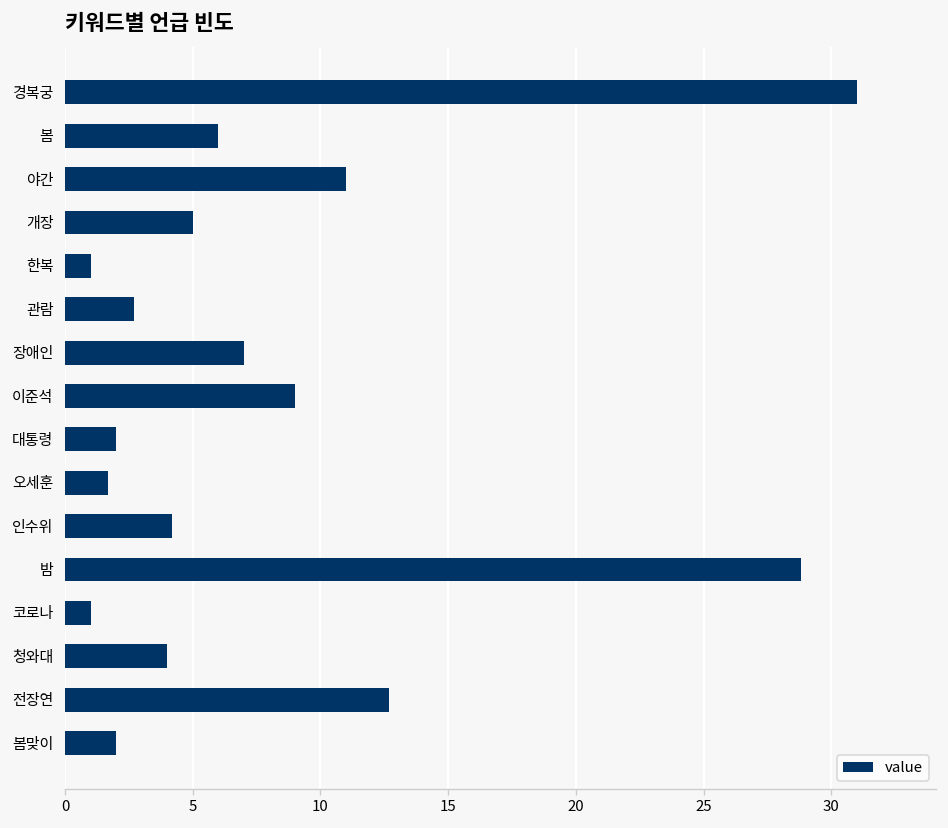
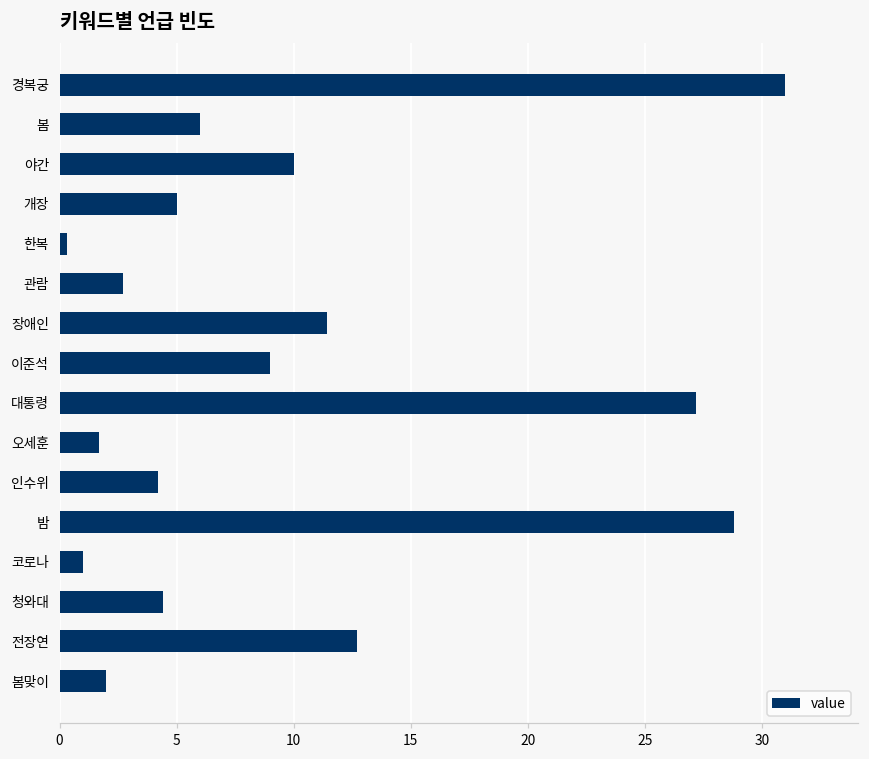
  {
    "경복궁": 31.0,
    "봄": 6.0,
-   "야간": 11,
+   "야간": 10,
    "개장": 5.0,
-   "한복": 1.0,
+   "한복": 0.3,
    "관람": 2.7,
-   "장애인": 7.0,
+   "장애인": 11.4,
    "이준석": 9.0,
-   "대통령": 2.0,
+   "대통령": 27.2,
    "오세훈": 1.7,
    "인수위": 4.2,
    "밤": 28.8,
    "코로나": 1.0,
-   "청와대": 4.0,
+   "청와대": 4.4,
    "전장연": 12.7,
    "봄맞이": 2.0
  }
